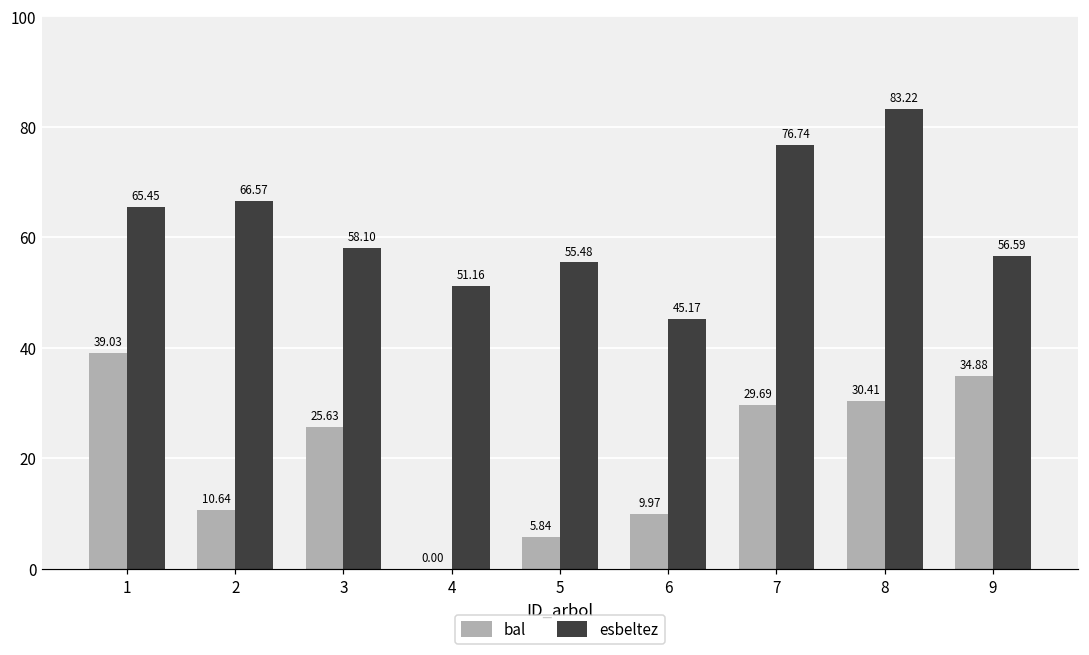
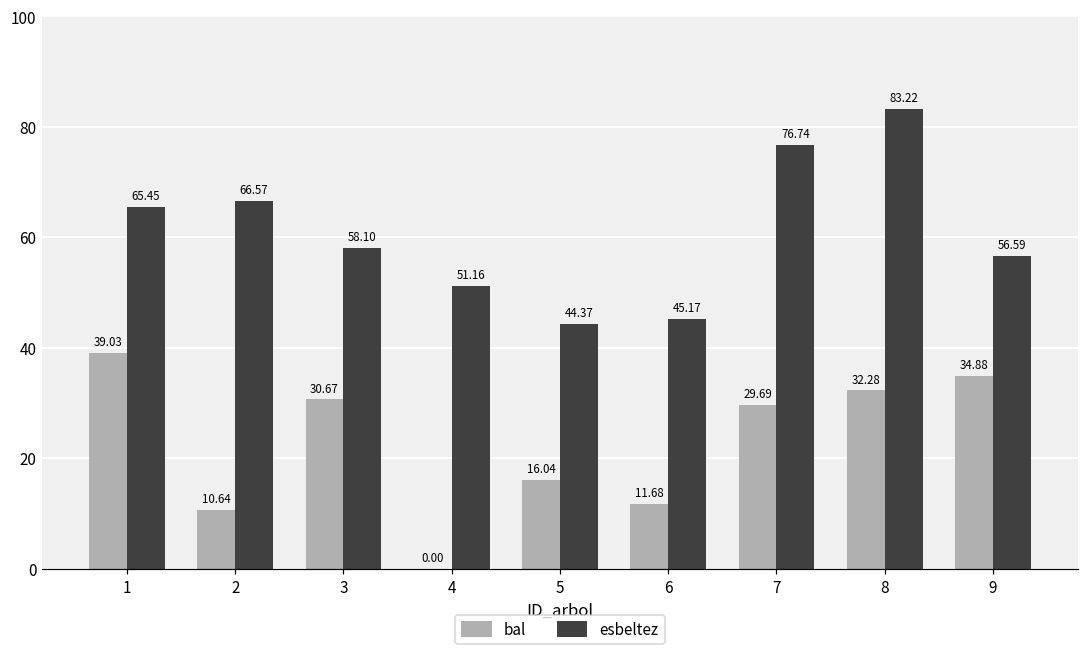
  {
    "bal": {
      "1": 39.03,
      "2": 10.64,
-     "3": 25.63,
+     "3": 30.67,
      "4": 0.00,
-     "5": 5.84,
-     "6": 9.97,
+     "5": 16.04,
+     "6": 11.68,
      "7": 29.69,
-     "8": 30.41,
+     "8": 32.28,
      "9": 34.88
    },
    "esbeltez": {
      "1": 65.45,
      "2": 66.57,
      "3": 58.10,
      "4": 51.16,
-     "5": 55.48,
+     "5": 44.37,
      "6": 45.17,
      "7": 76.74,
      "8": 83.22,
      "9": 56.59
    }
  }
